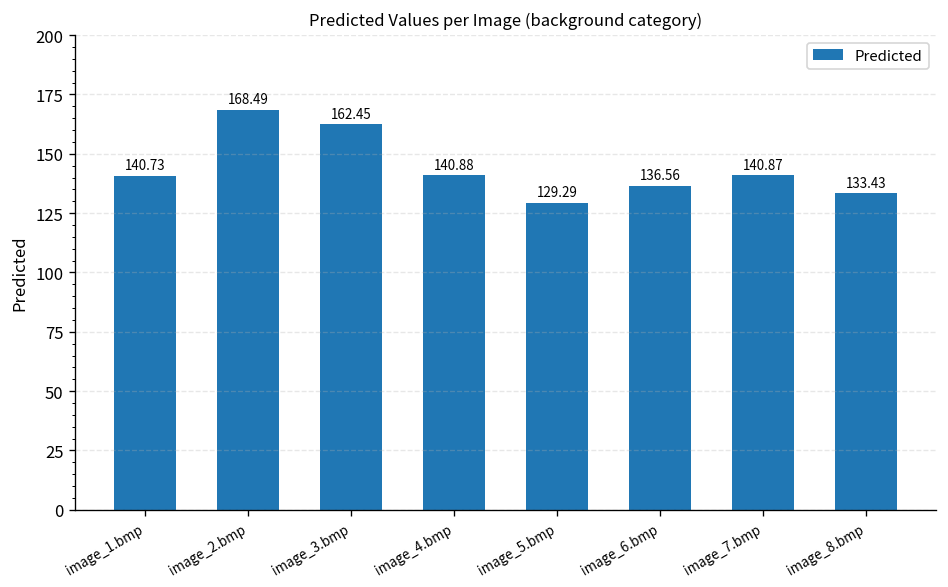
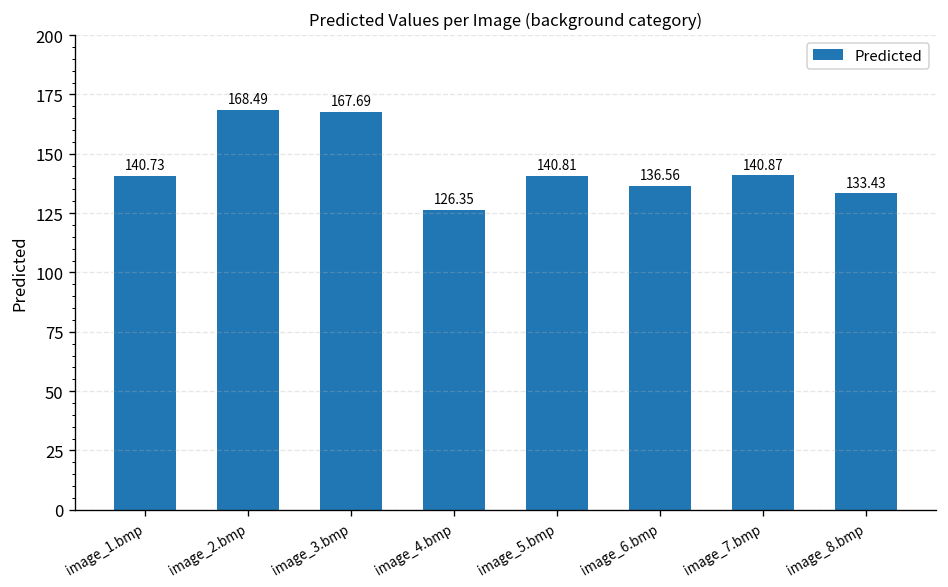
  {
    "image_1.bmp": 140.73,
    "image_2.bmp": 168.49,
-   "image_3.bmp": 162.45,
-   "image_4.bmp": 140.88,
-   "image_5.bmp": 129.29,
+   "image_3.bmp": 167.69,
+   "image_4.bmp": 126.35,
+   "image_5.bmp": 140.81,
    "image_6.bmp": 136.56,
    "image_7.bmp": 140.87,
    "image_8.bmp": 133.43
  }
